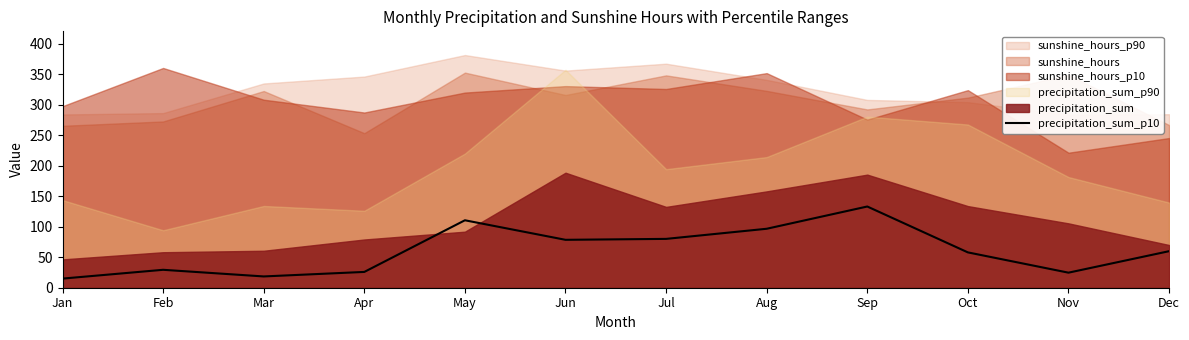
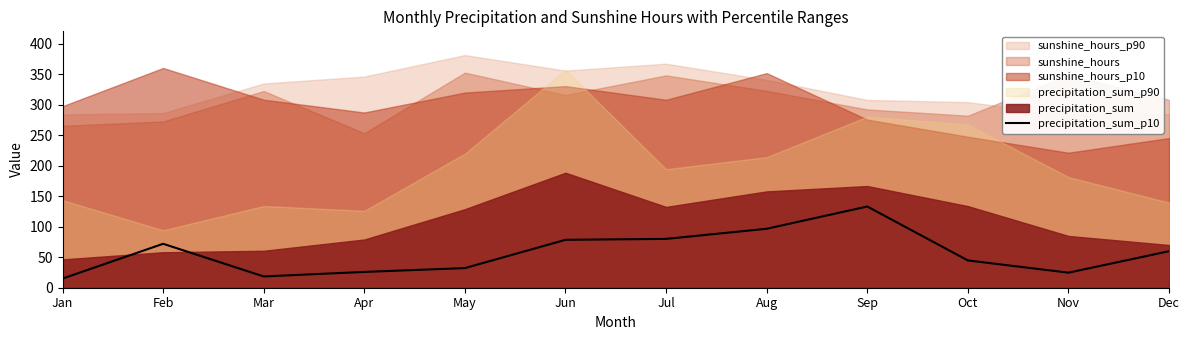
  {
    "precipitation_sum_p10": {
      "Jan": 10,
-     "Feb": 30,
+     "Feb": 70,
      "Mar": 20,
      "Apr": 30,
-     "May": 110,
+     "May": 30,
      "Jun": 80,
      "Jul": 80,
      "Aug": 100,
      "Sep": 130,
-     "Oct": 60,
+     "Oct": 40,
      "Nov": 20,
      "Dec": 60
    },
    "sunshine_hours": {
      "Jan": 270,
      "Feb": 270,
      "Mar": 320,
      "Apr": 250,
      "May": 350,
      "Jun": 320,
      "Jul": 350,
      "Aug": 320,
      "Sep": 290,
-     "Oct": 310,
-     "Dec": 270
+     "Oct": 280,
+     "Dec": 310
    },
    "sunshine_hours_p10": {
      "Jan": 300,
      "Feb": 360,
      "Mar": 310,
      "Apr": 290,
      "May": 320,
      "Jun": 330,
-     "Jul": 330,
+     "Jul": 310,
      "Aug": 350,
      "Sep": 280,
-     "Oct": 320,
+     "Oct": 250,
      "Nov": 220,
      "Dec": 250
    },
    "precipitation_sum": {
      "Jan": 50,
      "Feb": 60,
      "Mar": 60,
      "Apr": 80,
-     "May": 90,
+     "May": 130,
      "Jun": 190,
      "Jul": 130,
      "Aug": 160,
-     "Sep": 190,
+     "Sep": 170,
      "Oct": 130,
-     "Nov": 110,
+     "Nov": 80,
      "Dec": 70
    }
  }
